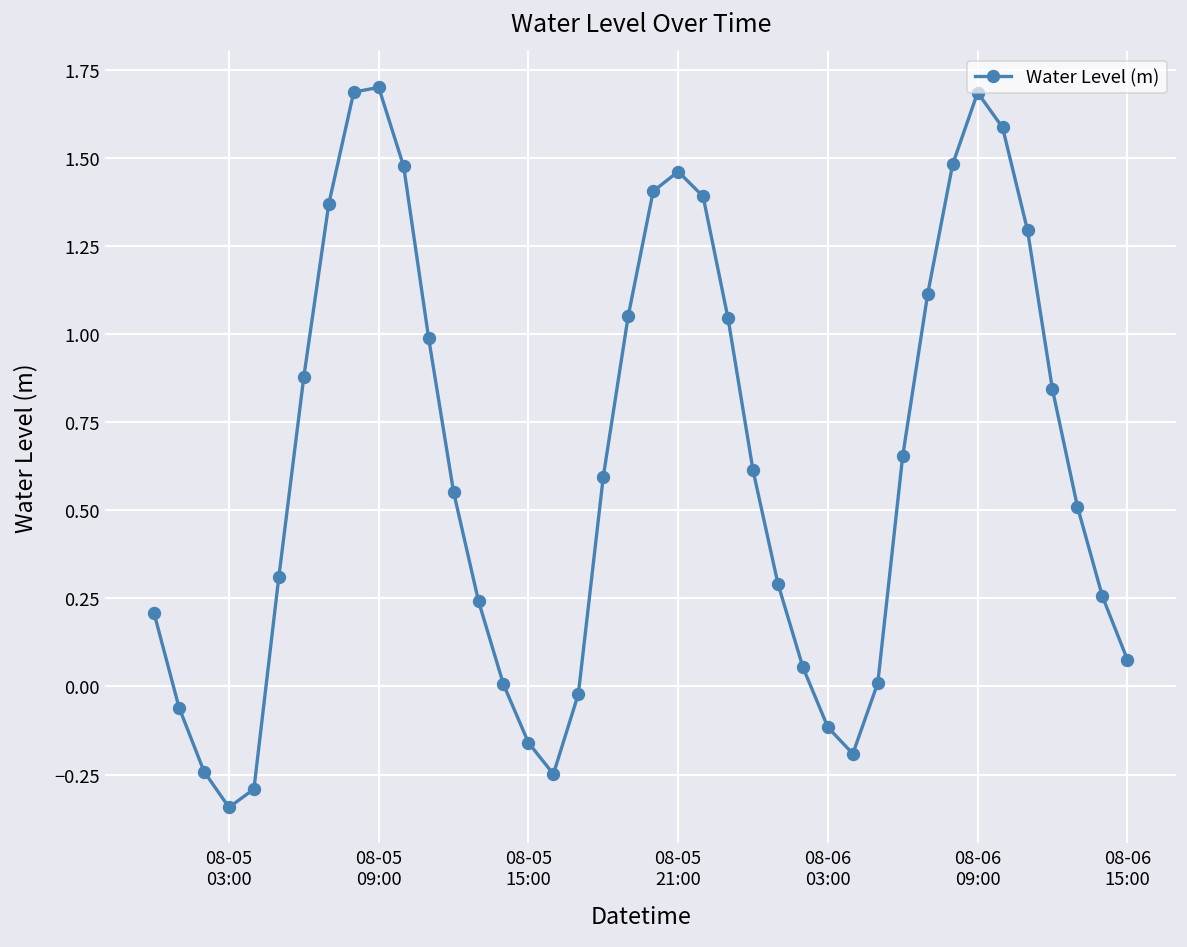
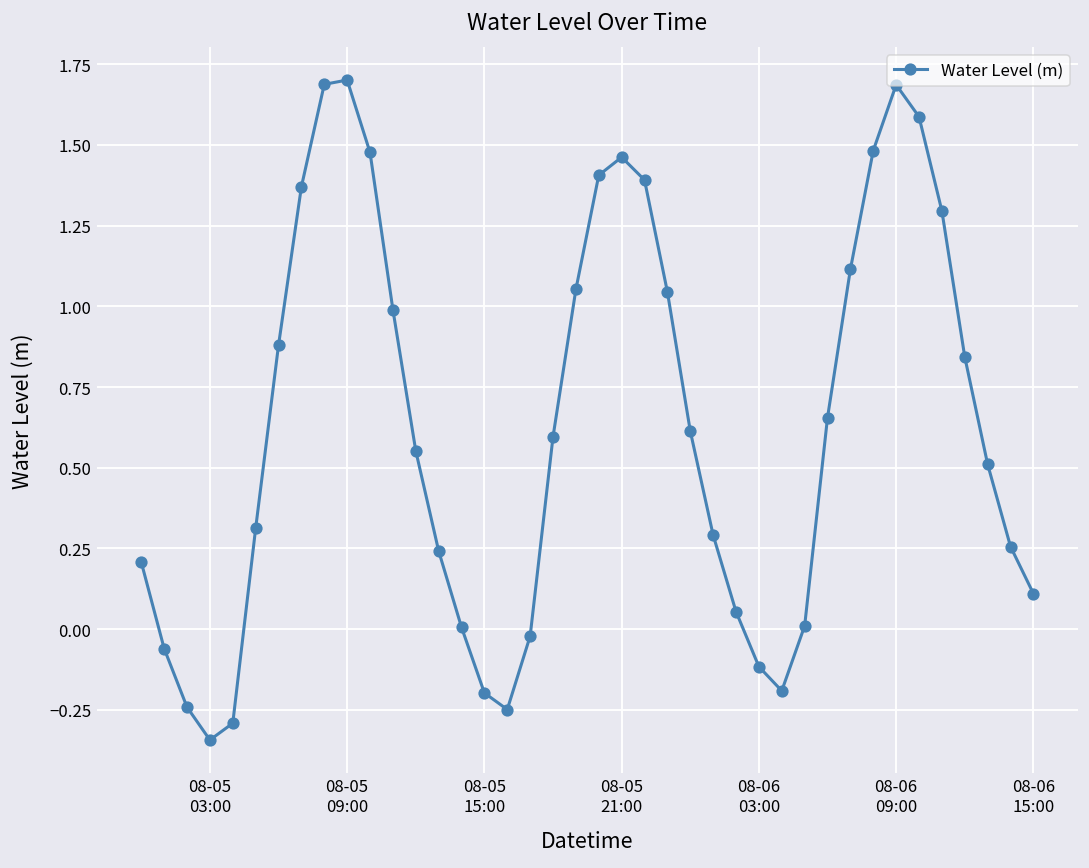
  {
    "08-05 03:00": -0.34,
    "08-05 09:00": 1.70,
-   "08-05 15:00": -0.16,
+   "08-05 15:00": -0.20,
    "08-05 21:00": 1.46,
    "08-06 03:00": -0.12,
-   "08-06 15:00": 0.08
+   "08-06 15:00": 0.11
  }
